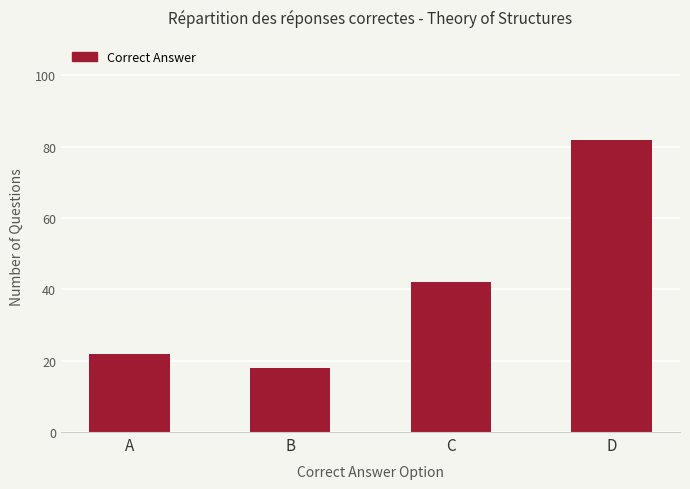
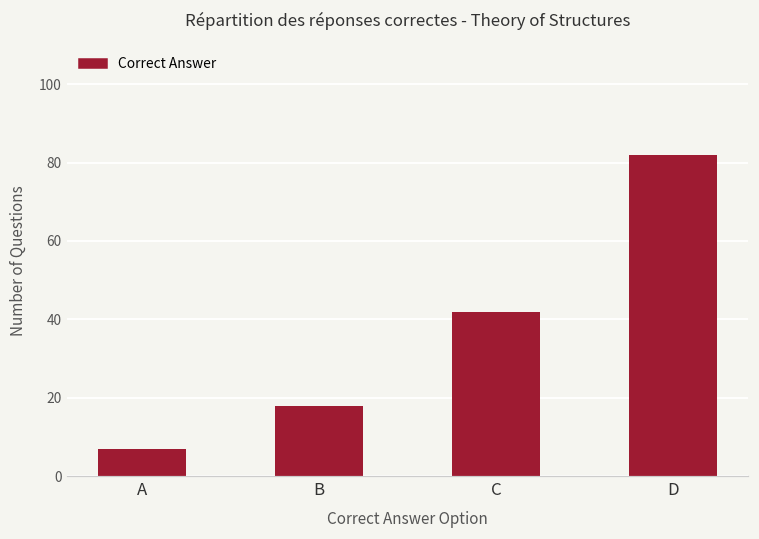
  {
-   "A": 22,
+   "A": 7,
    "B": 18,
    "C": 42,
    "D": 82
  }
